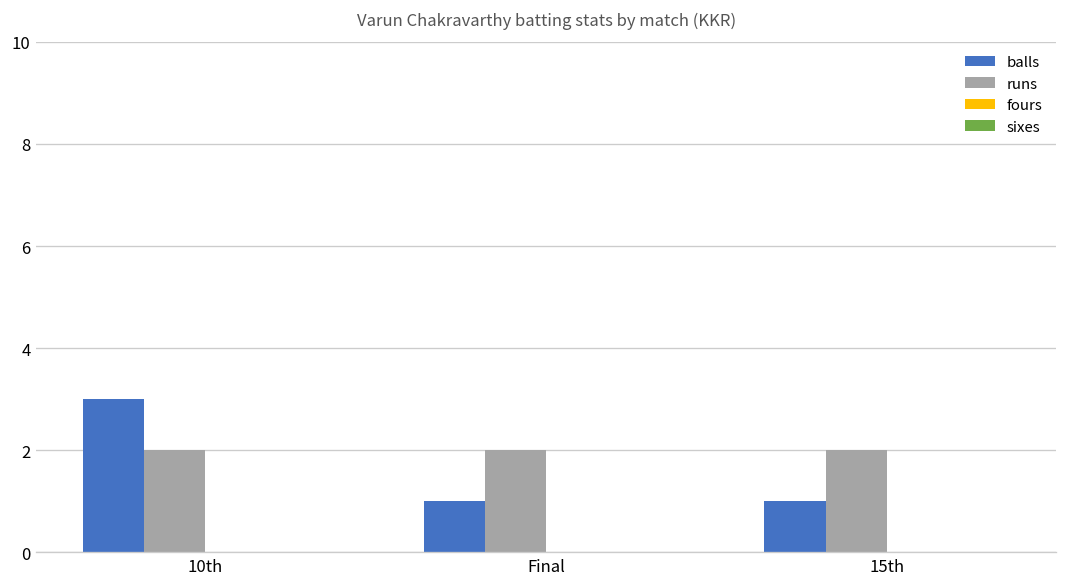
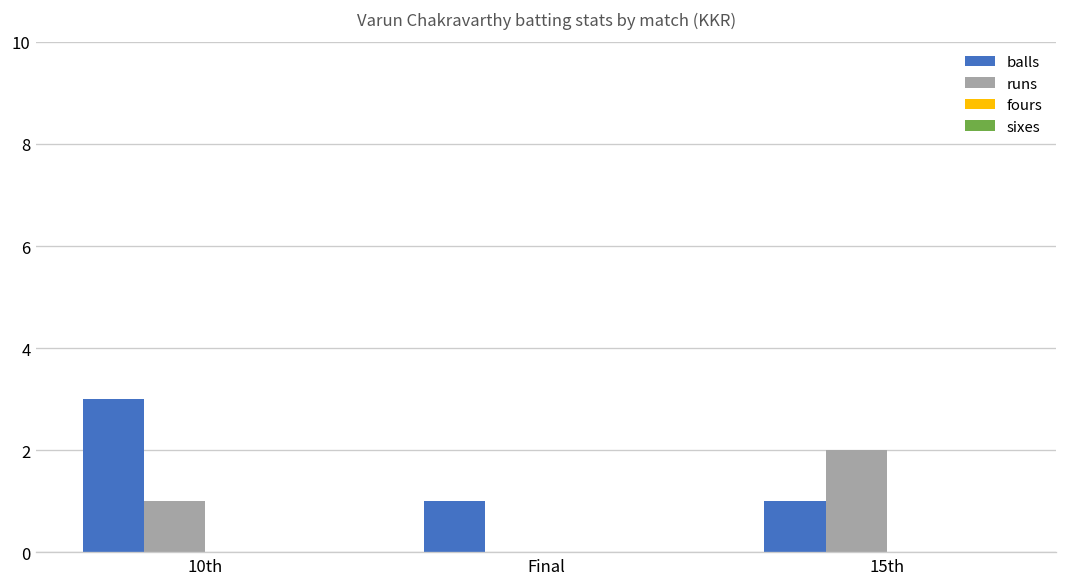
  {
    "balls": {
      "10th": 3,
      "Final": 1,
      "15th": 1
    },
    "runs": {
-     "10th": 2,
-     "Final": 2,
+     "10th": 1,
+     "Final": 0,
      "15th": 2
    },
    "fours": {
      "10th": 0,
      "Final": 0,
      "15th": 0
    },
    "sixes": {
      "10th": 0,
      "Final": 0,
      "15th": 0
    }
  }
